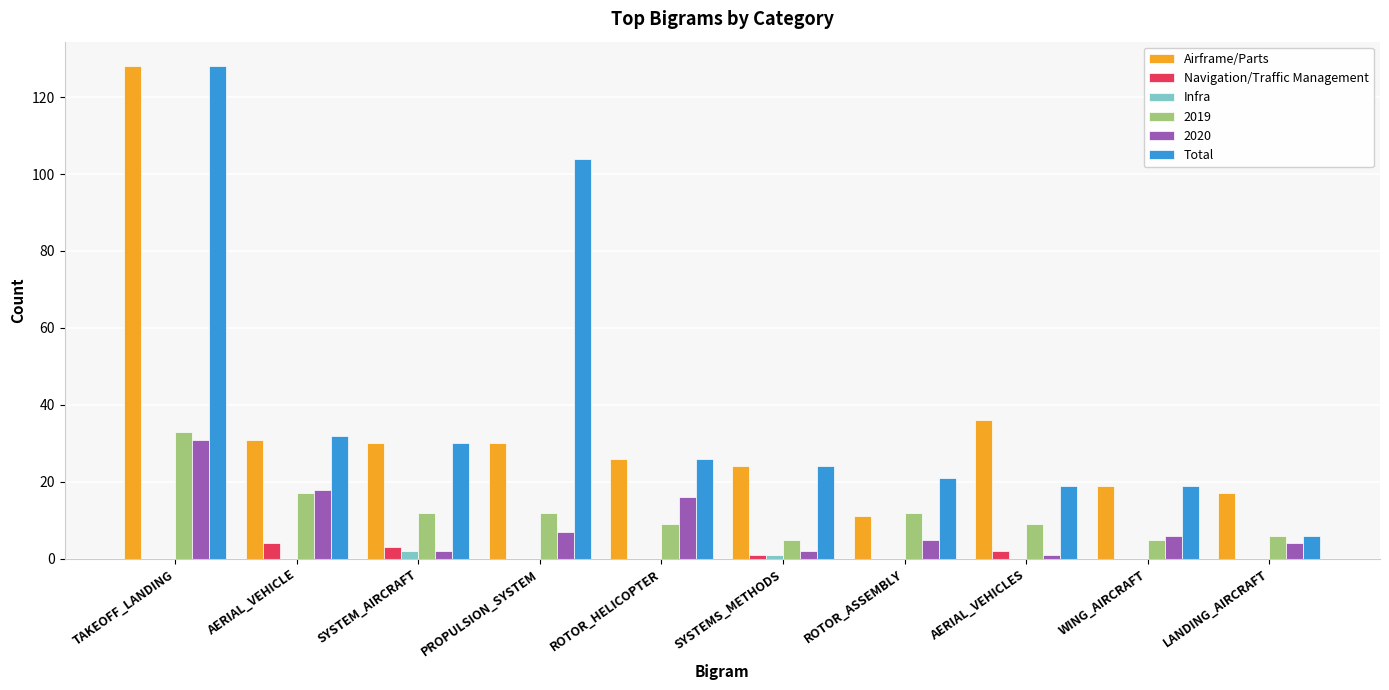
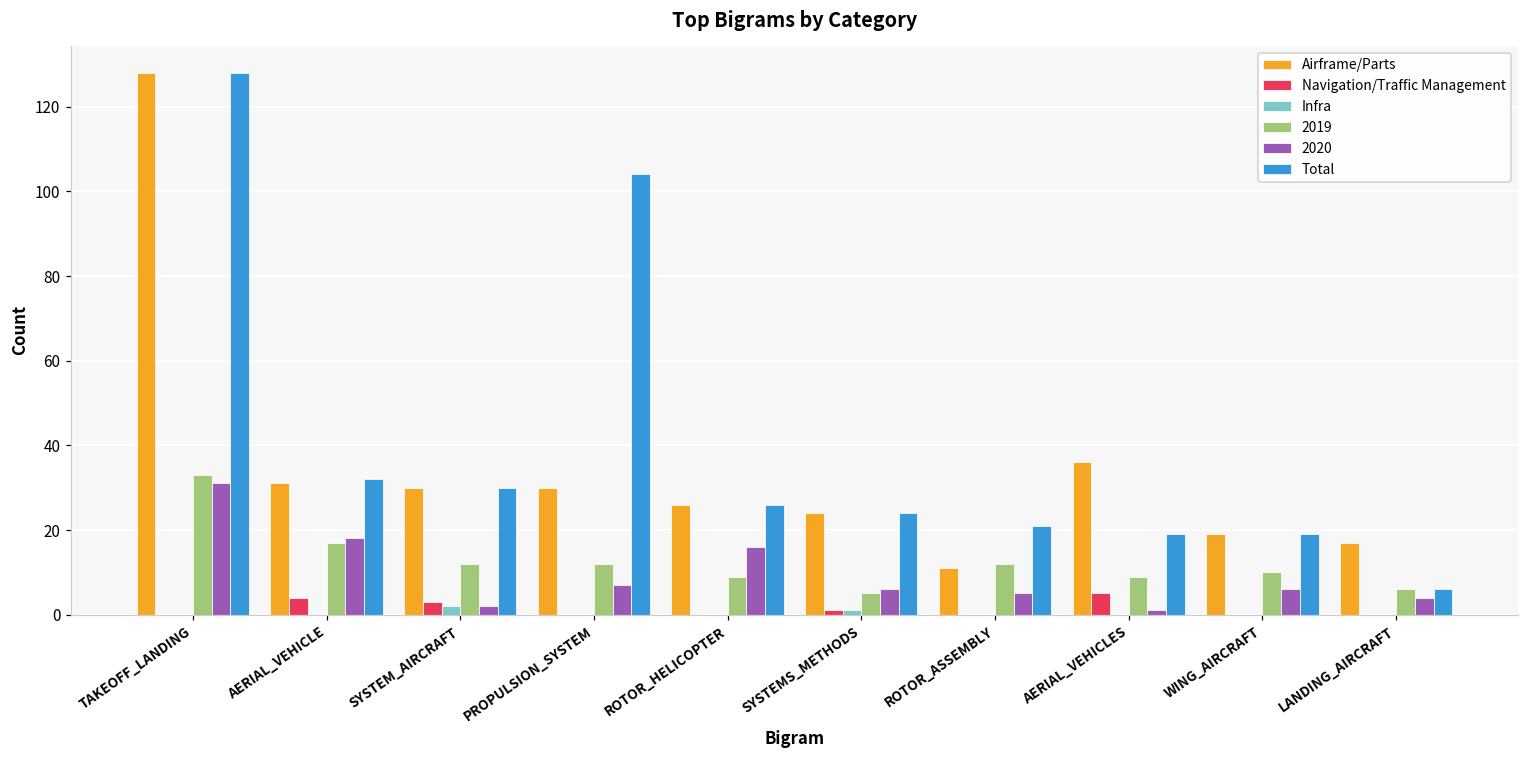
  {
    "Airframe/Parts": {
      "TAKEOFF_LANDING": 128,
      "AERIAL_VEHICLE": 31,
      "SYSTEM_AIRCRAFT": 30,
      "PROPULSION_SYSTEM": 30,
      "ROTOR_HELICOPTER": 26,
      "SYSTEMS_METHODS": 24,
      "ROTOR_ASSEMBLY": 11,
      "AERIAL_VEHICLES": 36,
      "WING_AIRCRAFT": 19,
      "LANDING_AIRCRAFT": 17
    },
    "Navigation/Traffic Management": {
      "TAKEOFF_LANDING": 0,
      "AERIAL_VEHICLE": 4,
      "SYSTEM_AIRCRAFT": 3,
      "PROPULSION_SYSTEM": 0,
      "ROTOR_HELICOPTER": 0,
      "SYSTEMS_METHODS": 1,
      "ROTOR_ASSEMBLY": 0,
-     "AERIAL_VEHICLES": 2,
+     "AERIAL_VEHICLES": 5,
      "WING_AIRCRAFT": 0,
      "LANDING_AIRCRAFT": 0
    },
    "Infra": {
      "TAKEOFF_LANDING": 0,
      "AERIAL_VEHICLE": 0,
      "SYSTEM_AIRCRAFT": 2,
      "PROPULSION_SYSTEM": 0,
      "ROTOR_HELICOPTER": 0,
      "SYSTEMS_METHODS": 1,
      "ROTOR_ASSEMBLY": 0,
      "AERIAL_VEHICLES": 0,
      "WING_AIRCRAFT": 0,
      "LANDING_AIRCRAFT": 0
    },
    "2019": {
      "TAKEOFF_LANDING": 33,
      "AERIAL_VEHICLE": 17,
      "SYSTEM_AIRCRAFT": 12,
      "PROPULSION_SYSTEM": 12,
      "ROTOR_HELICOPTER": 9,
      "SYSTEMS_METHODS": 5,
      "ROTOR_ASSEMBLY": 12,
      "AERIAL_VEHICLES": 9,
-     "WING_AIRCRAFT": 5,
+     "WING_AIRCRAFT": 10,
      "LANDING_AIRCRAFT": 6
    },
    "2020": {
      "TAKEOFF_LANDING": 31,
      "AERIAL_VEHICLE": 18,
      "SYSTEM_AIRCRAFT": 2,
      "PROPULSION_SYSTEM": 7,
      "ROTOR_HELICOPTER": 16,
-     "SYSTEMS_METHODS": 2,
+     "SYSTEMS_METHODS": 6,
      "ROTOR_ASSEMBLY": 5,
      "AERIAL_VEHICLES": 1,
      "WING_AIRCRAFT": 6,
      "LANDING_AIRCRAFT": 4
    },
    "Total": {
      "TAKEOFF_LANDING": 128,
      "AERIAL_VEHICLE": 32,
      "SYSTEM_AIRCRAFT": 30,
      "PROPULSION_SYSTEM": 104,
      "ROTOR_HELICOPTER": 26,
      "SYSTEMS_METHODS": 24,
      "ROTOR_ASSEMBLY": 21,
      "AERIAL_VEHICLES": 19,
      "WING_AIRCRAFT": 19,
      "LANDING_AIRCRAFT": 6
    }
  }
